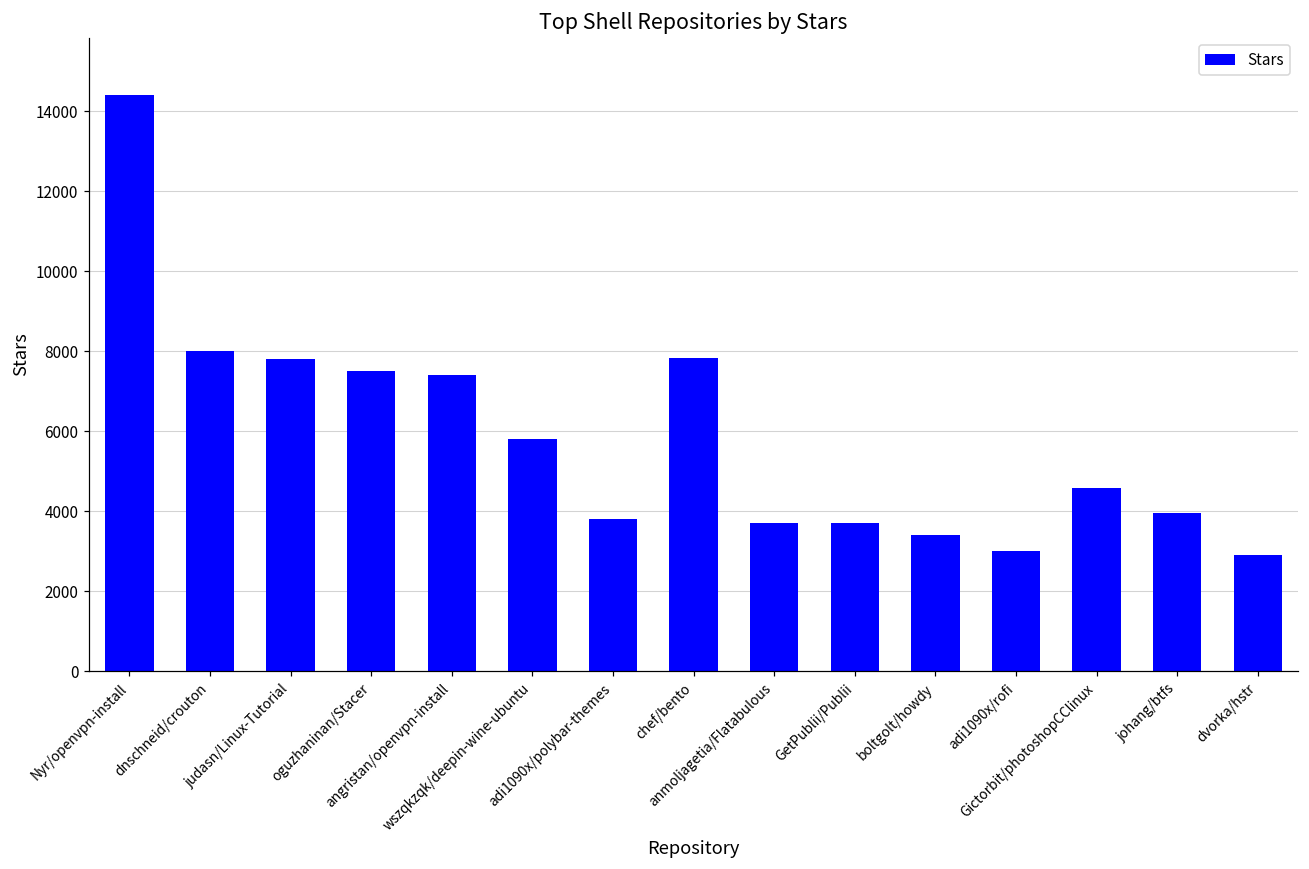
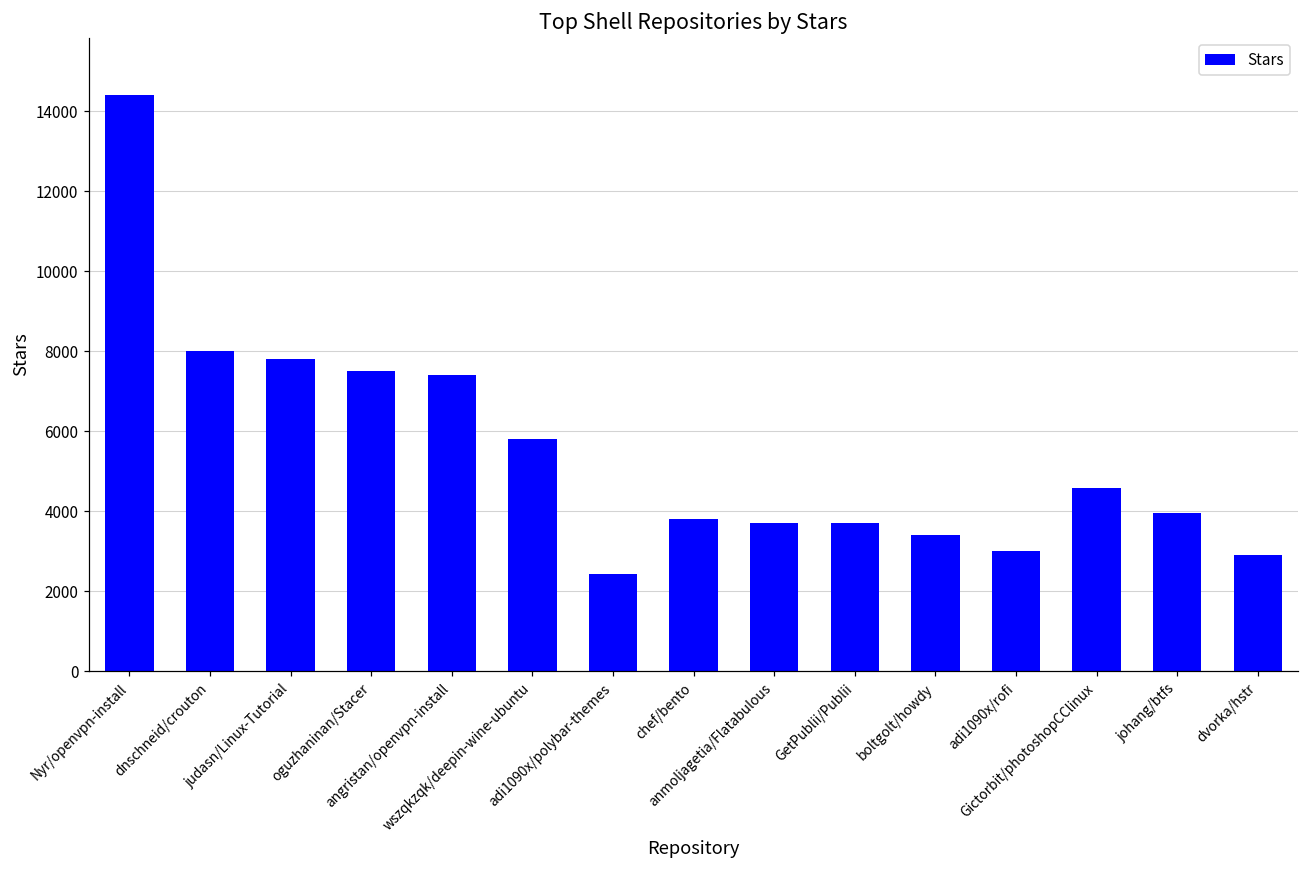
  {
    "Nyr/openvpn-install": 14400,
    "dnschneid/crouton": 8000,
    "judasn/Linux-Tutorial": 7800,
    "oguzhaninan/Stacer": 7500,
    "angristan/openvpn-install": 7400,
    "wszqkzqk/deepin-wine-ubuntu": 5800,
-   "adi1090x/polybar-themes": 3800,
-   "chef/bento": 7800,
+   "adi1090x/polybar-themes": 2400,
+   "chef/bento": 3800,
    "anmoljagetia/Flatabulous": 3700,
    "GetPublii/Publii": 3700,
    "boltgolt/howdy": 3400,
    "adi1090x/rofi": 3000,
    "Gictorbit/photoshopCClinux": 4600,
    "johang/btfs": 3900,
    "dvorka/hstr": 2900
  }
